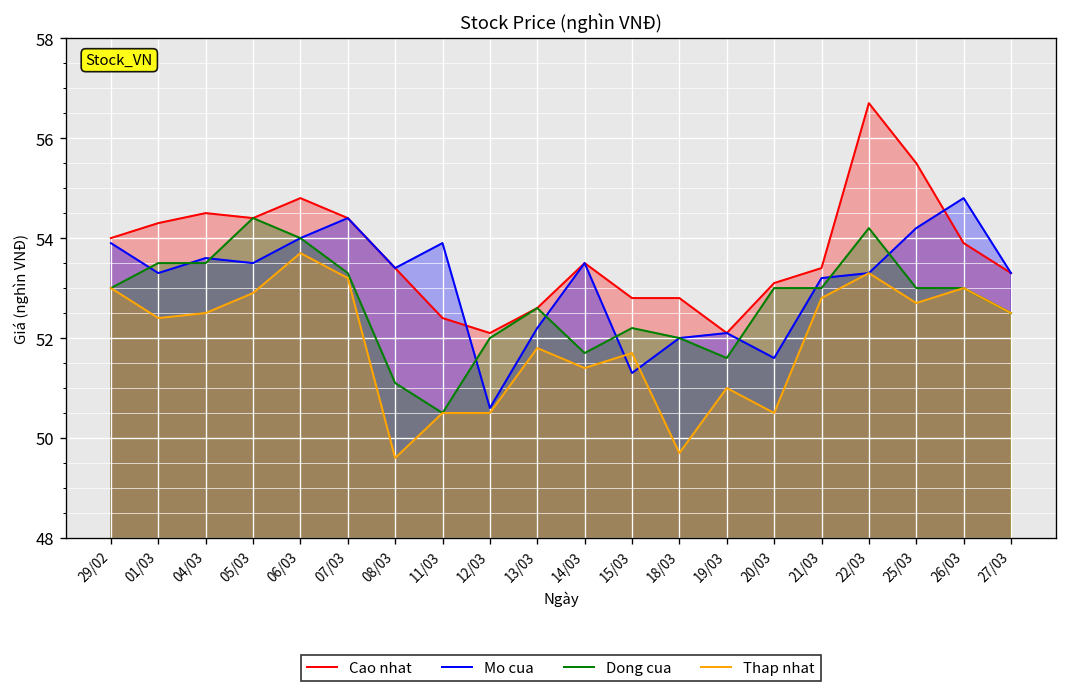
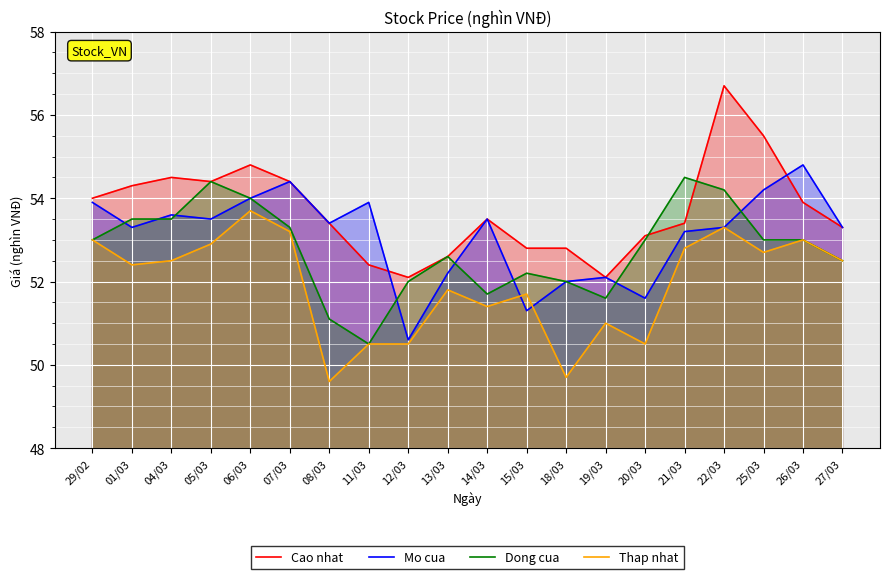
  {
    "Cao nhat": {
      "29/02": 54.0,
      "01/03": 54.3,
      "04/03": 54.5,
      "06/03": 54.8,
      "11/03": 52.4,
      "12/03": 52.1,
      "15/03": 52.8,
      "18/03": 52.8,
      "20/03": 53.1,
      "21/03": 53.4,
      "22/03": 56.7,
      "25/03": 55.5,
      "26/03": 53.9
    },
    "Mo cua": {
      "29/02": 53.9,
      "01/03": 53.3,
      "04/03": 53.6,
      "05/03": 53.5,
      "11/03": 53.9,
      "12/03": 50.6,
      "13/03": 52.2,
      "15/03": 51.3,
      "20/03": 51.6,
      "21/03": 53.2,
      "25/03": 54.2,
      "26/03": 54.8
    },
    "Dong cua": {
      "01/03": 53.5,
      "04/03": 53.5,
      "07/03": 53.3,
      "08/03": 51.1,
      "12/03": 52.0,
      "14/03": 51.7,
      "15/03": 52.2,
      "19/03": 51.6,
      "20/03": 53.0,
-     "21/03": 53.0,
+     "21/03": 54.5,
      "22/03": 54.2,
      "25/03": 53.0
    },
    "Thap nhat": {
      "01/03": 52.4,
      "04/03": 52.5,
      "05/03": 52.9,
      "06/03": 53.7,
      "07/03": 53.2,
      "08/03": 49.6,
      "12/03": 50.5,
      "13/03": 51.8,
      "14/03": 51.4,
      "15/03": 51.7,
      "18/03": 49.7,
      "19/03": 51.0,
      "20/03": 50.5,
      "21/03": 52.8,
      "25/03": 52.7
    }
  }
